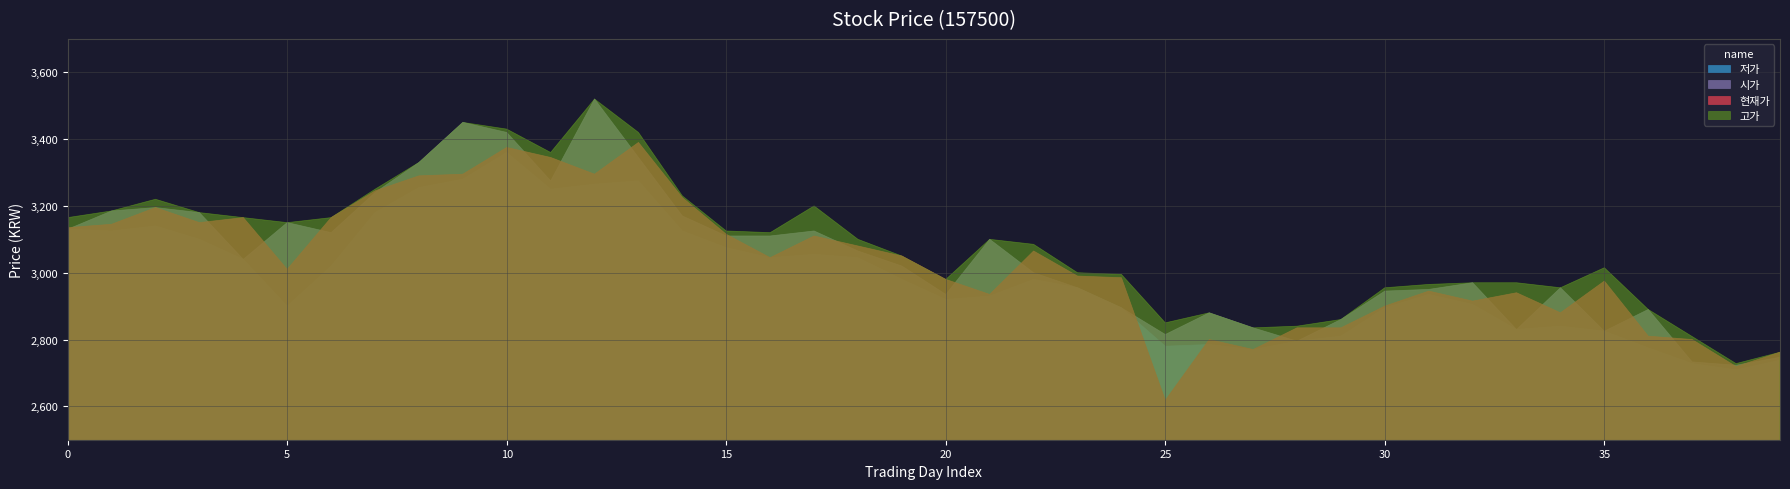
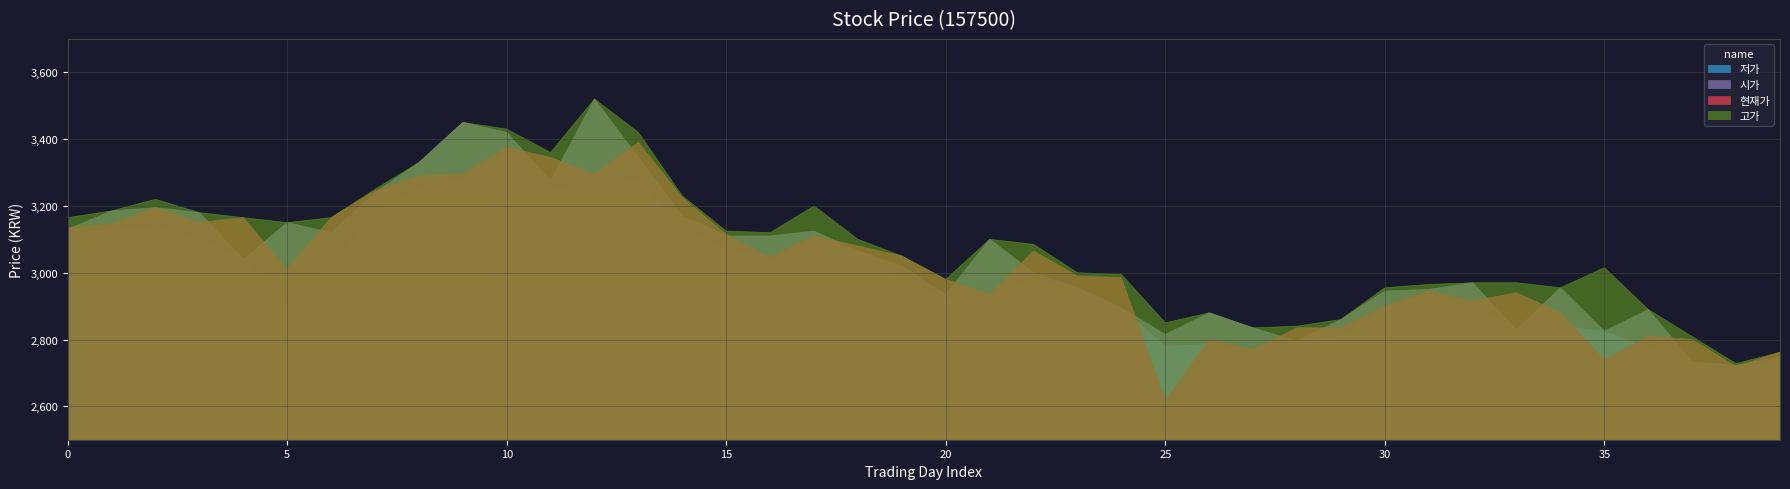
  {
    "저가": {
      "5": "2,900",
      "10": "3,360",
      "15": "3,080",
      "20": "2,920",
      "25": "2,780"
    },
    "시가": {
      "10": "3,420",
      "20": "2,940",
      "25": "2,820",
      "30": "2,950"
    },
    "현재가": {
      "5": "3,010",
      "10": "3,380",
      "25": "2,620",
-     "35": "2,980"
+     "35": "2,740"
    },
    "고가": {
      "0": "3,170",
      "10": "3,430",
      "15": "3,130",
      "25": "2,850",
      "30": "2,960",
      "35": "3,020"
    }
  }
